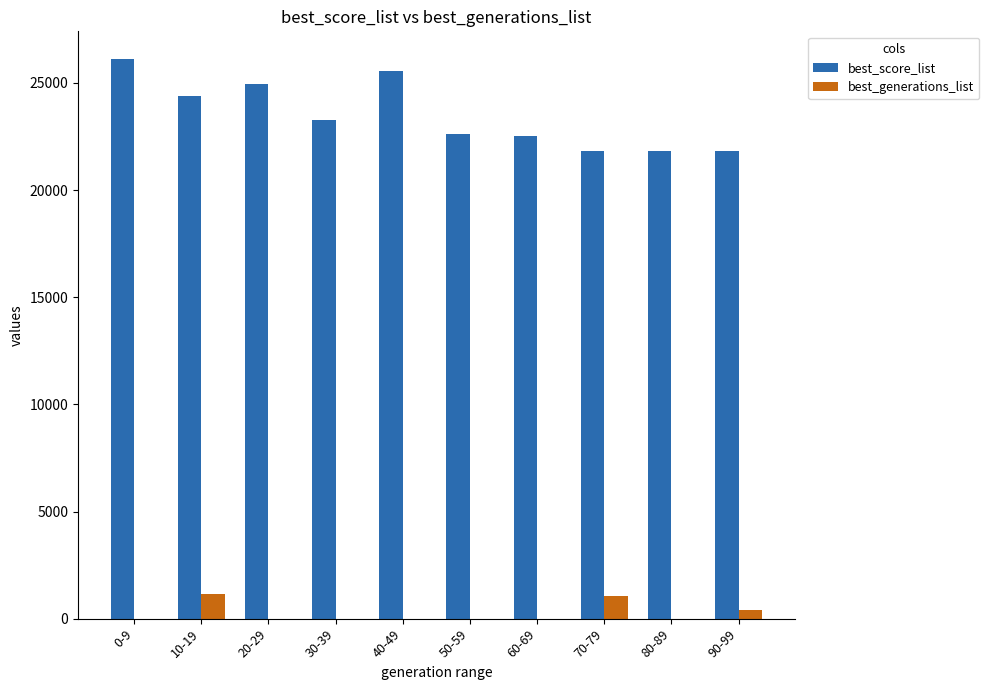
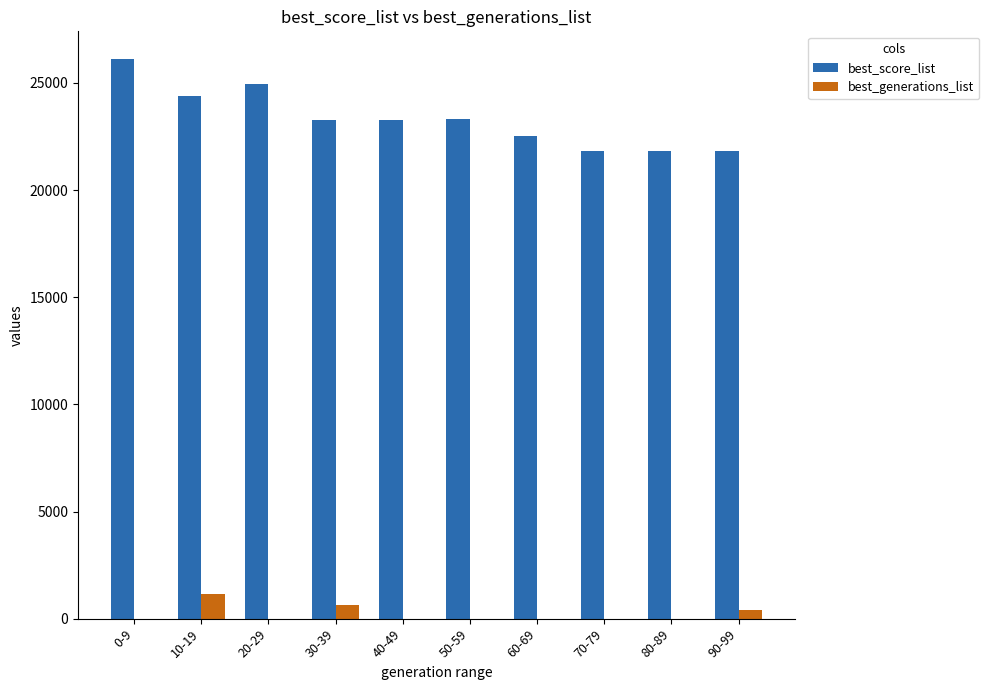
  {
    "best_score_list": {
      "0-9": 26100,
      "10-19": 24400,
      "20-29": 24900,
      "30-39": 23300,
-     "40-49": 25600,
-     "50-59": 22600,
+     "40-49": 23300,
+     "50-59": 23300,
      "60-69": 22500,
      "70-79": 21800,
      "80-89": 21800,
      "90-99": 21800
    },
    "best_generations_list": {
      "0-9": 0,
      "10-19": 1200,
-     "30-39": 0,
-     "70-79": 1100,
+     "30-39": 700,
+     "70-79": 0,
      "90-99": 400
    }
  }
